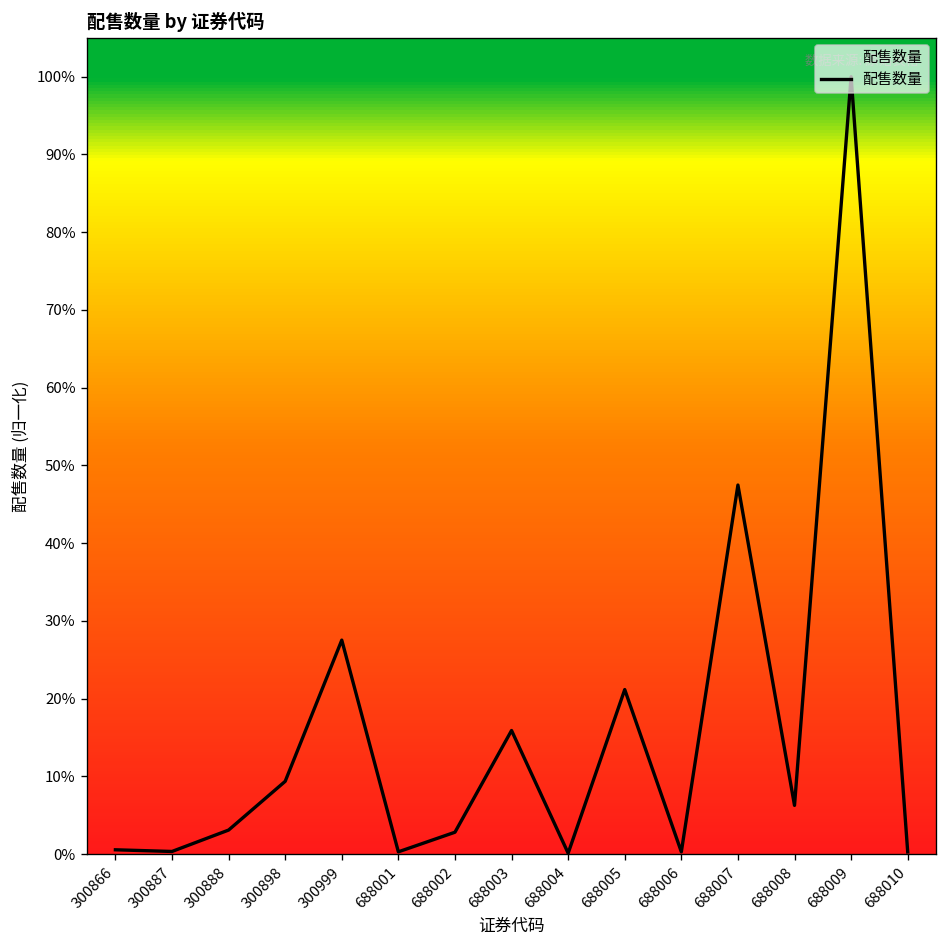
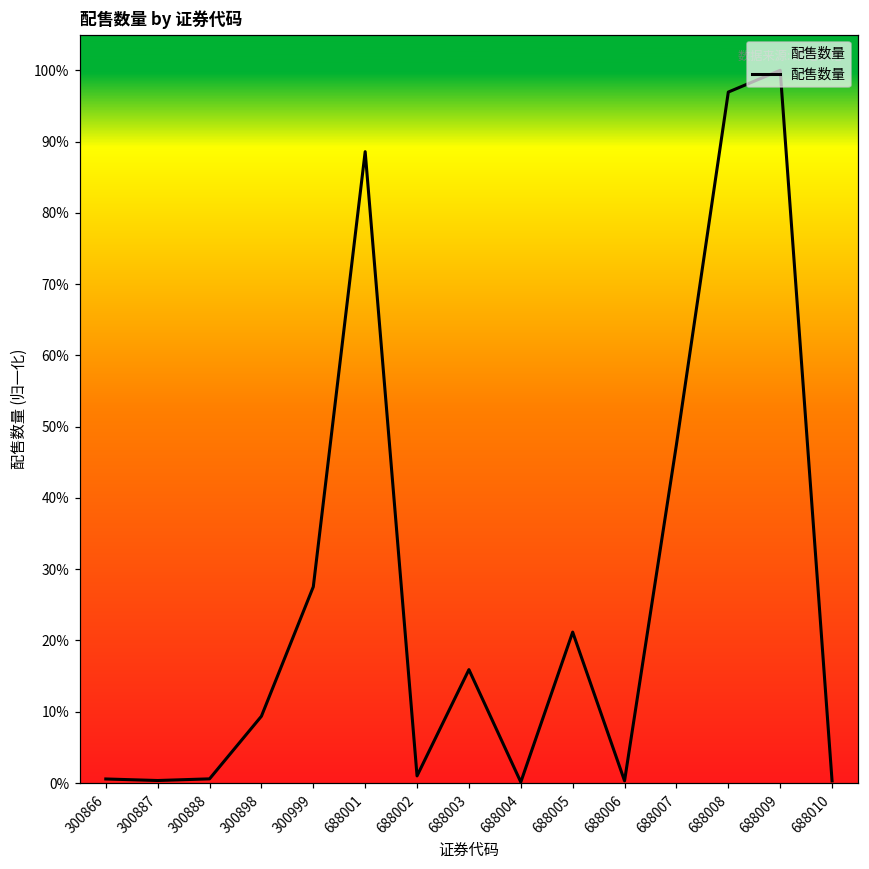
  {
    "300866": "1%",
    "300887": "0%",
-   "300888": "3%",
+   "300888": "1%",
    "300898": "9%",
    "300999": "28%",
-   "688001": "0%",
-   "688002": "3%",
+   "688001": "89%",
+   "688002": "1%",
    "688003": "16%",
    "688004": "0%",
    "688005": "21%",
    "688006": "0%",
    "688007": "47%",
-   "688008": "6%",
+   "688008": "97%",
    "688010": "0%"
  }
